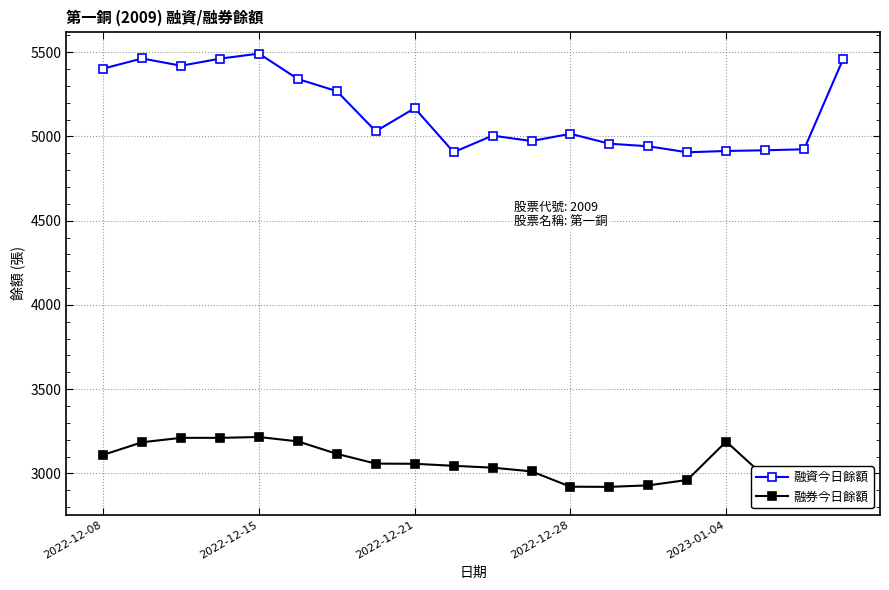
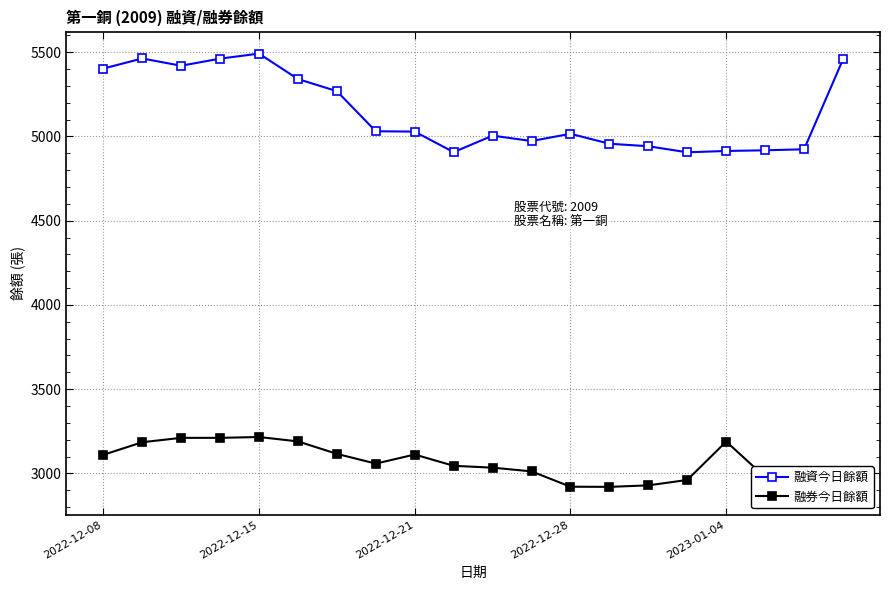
  {
    "融資今日餘額": {
      "2022-12-08": 5400,
      "2022-12-15": 5490,
-     "2022-12-21": 5170,
+     "2022-12-21": 5030,
      "2022-12-28": 5020,
      "2023-01-04": 4910
    },
    "融券今日餘額": {
      "2022-12-08": 3110,
      "2022-12-15": 3220,
-     "2022-12-21": 3060,
+     "2022-12-21": 3110,
      "2022-12-28": 2920,
      "2023-01-04": 3190
    }
  }
